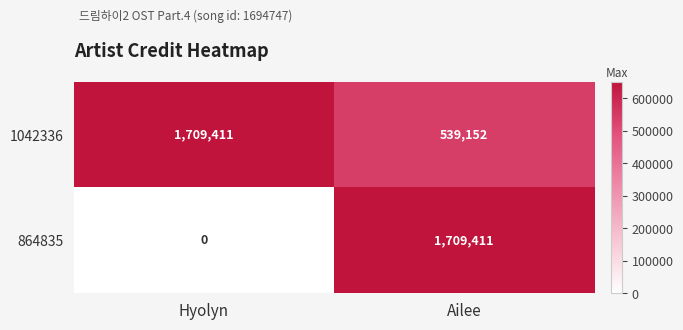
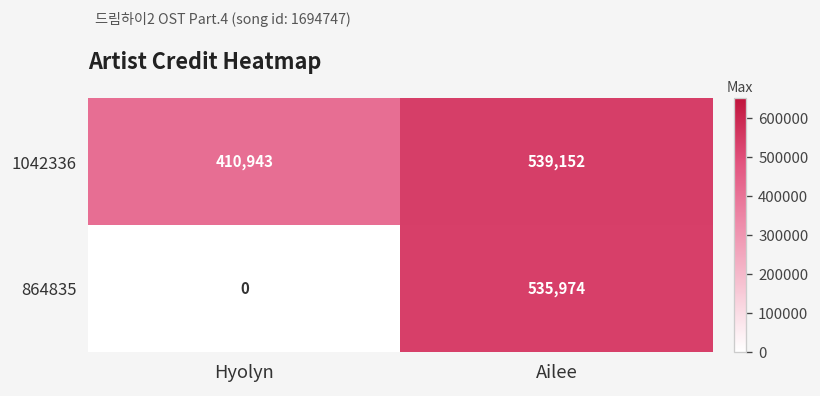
  {
    "1042336": {
-     "Hyolyn": "1,709,411",
+     "Hyolyn": "410,943",
      "Ailee": "539,152"
    },
    "864835": {
      "Hyolyn": "0",
-     "Ailee": "1,709,411"
+     "Ailee": "535,974"
    }
  }
